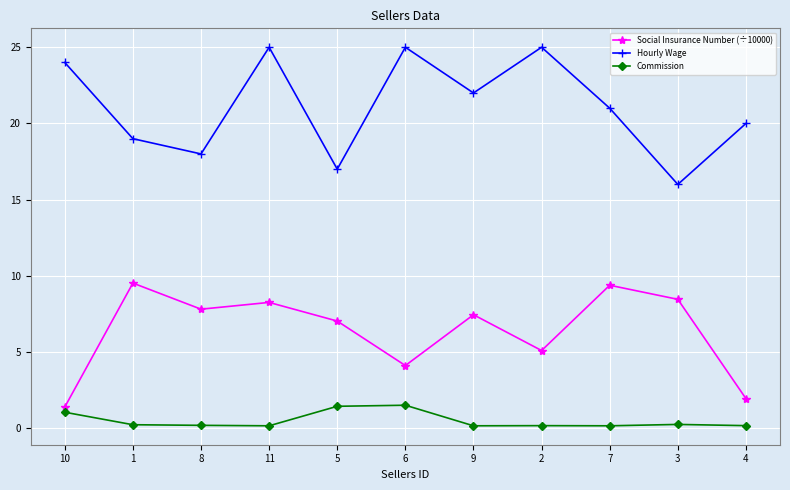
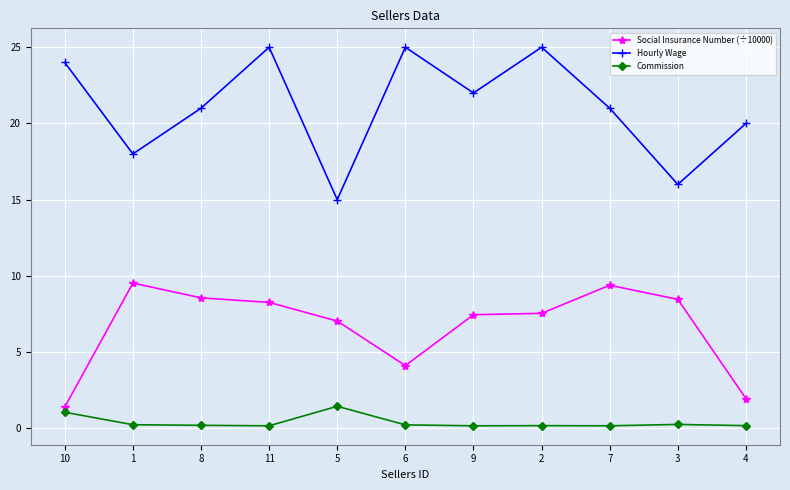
  {
    "Social Insurance Number (÷10000)": {
      "10": 1.4,
      "1": 9.5,
-     "8": 7.8,
+     "8": 8.6,
      "11": 8.3,
      "5": 7.0,
      "6": 4.1,
      "9": 7.4,
-     "2": 5.1,
+     "2": 7.5,
      "7": 9.4,
      "3": 8.5,
      "4": 1.9
    },
    "Hourly Wage": {
      "10": 24,
-     "1": 19,
-     "8": 18,
+     "1": 18,
+     "8": 21,
      "11": 25,
-     "5": 17,
+     "5": 15,
      "6": 25,
      "9": 22,
      "2": 25,
      "7": 21,
      "3": 16,
      "4": 20
    },
    "Commission": {
      "10": 1.1,
      "1": 0.2,
      "8": 0.2,
      "11": 0.2,
      "5": 1.4,
-     "6": 1.5,
+     "6": 0.2,
      "9": 0.2,
      "2": 0.2,
      "7": 0.2,
      "3": 0.3,
      "4": 0.2
    }
  }
